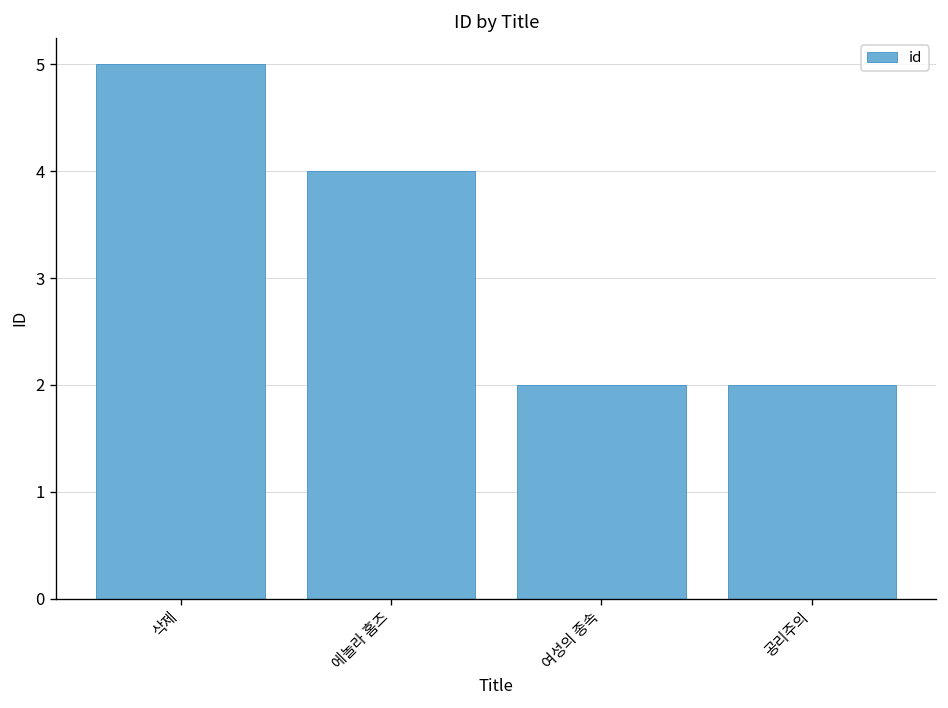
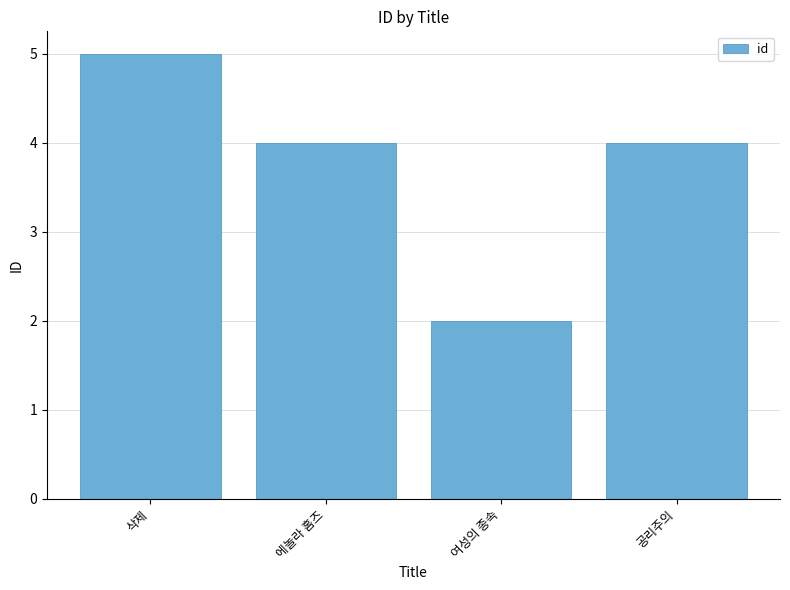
  {
    "삭제": 5,
    "에놀라 홈즈": 4,
    "여성의 종속": 2,
-   "공리주의": 2
+   "공리주의": 4
  }
